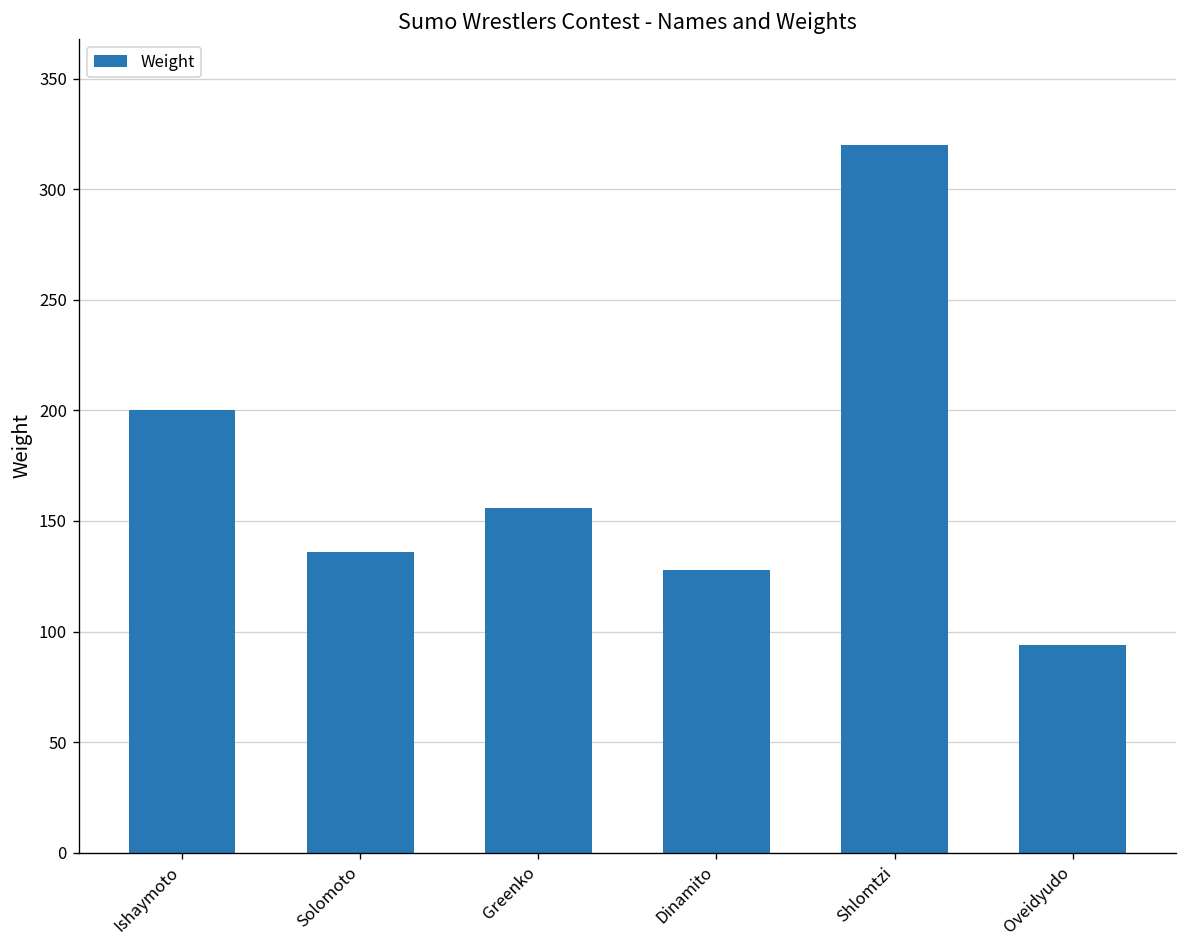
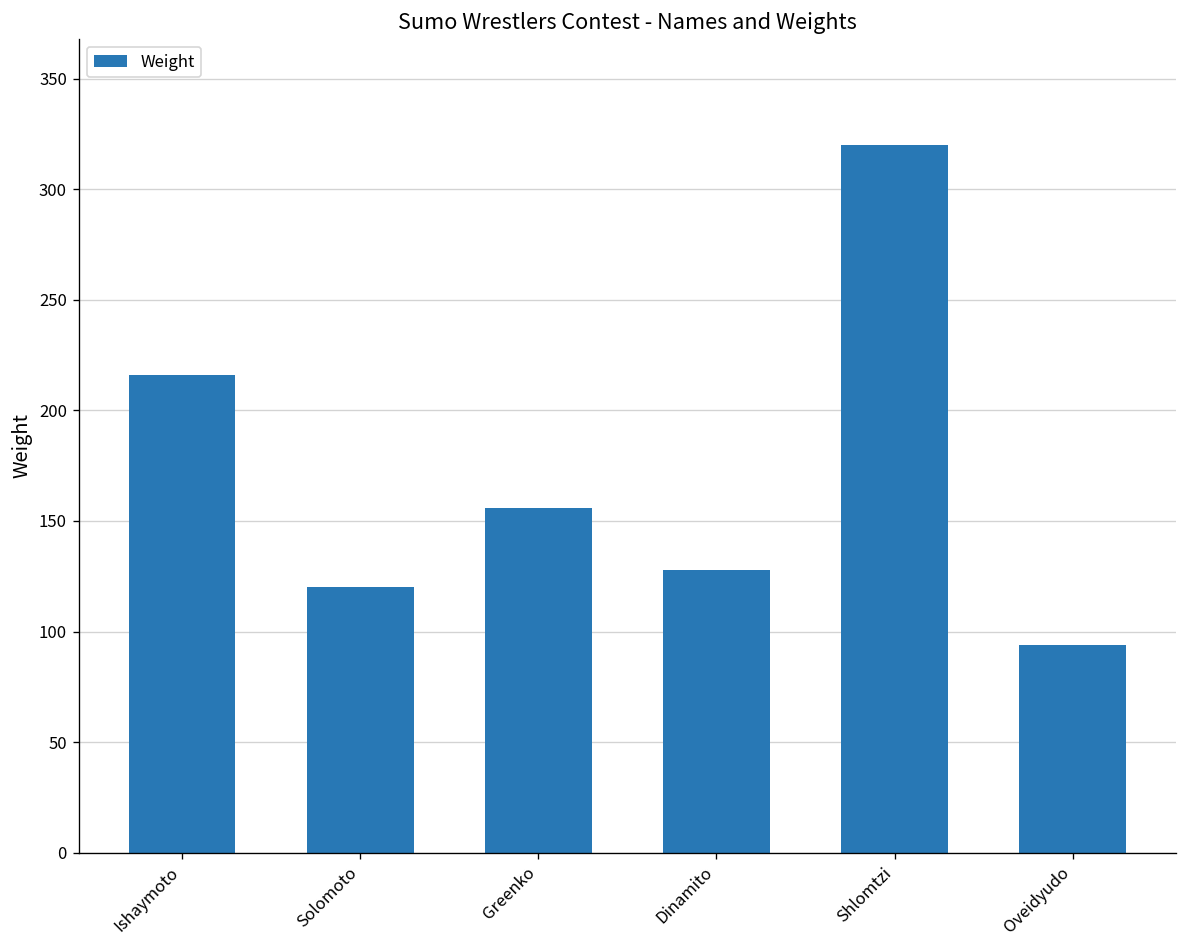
  {
-   "Ishaymoto": 200,
-   "Solomoto": 136,
+   "Ishaymoto": 216,
+   "Solomoto": 120,
    "Greenko": 156,
    "Dinamito": 128,
    "Shlomtzi": 320,
    "Oveidyudo": 94
  }
